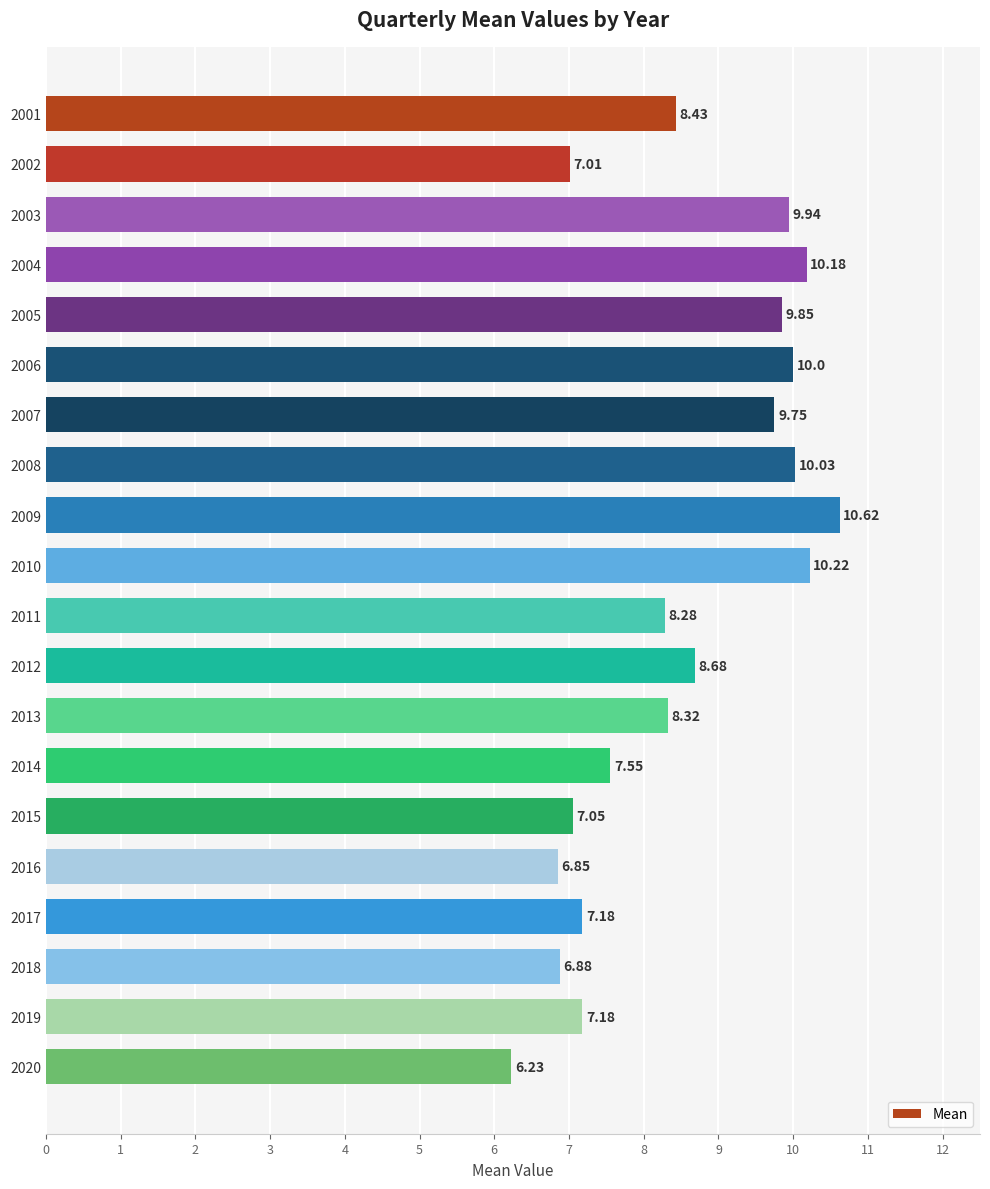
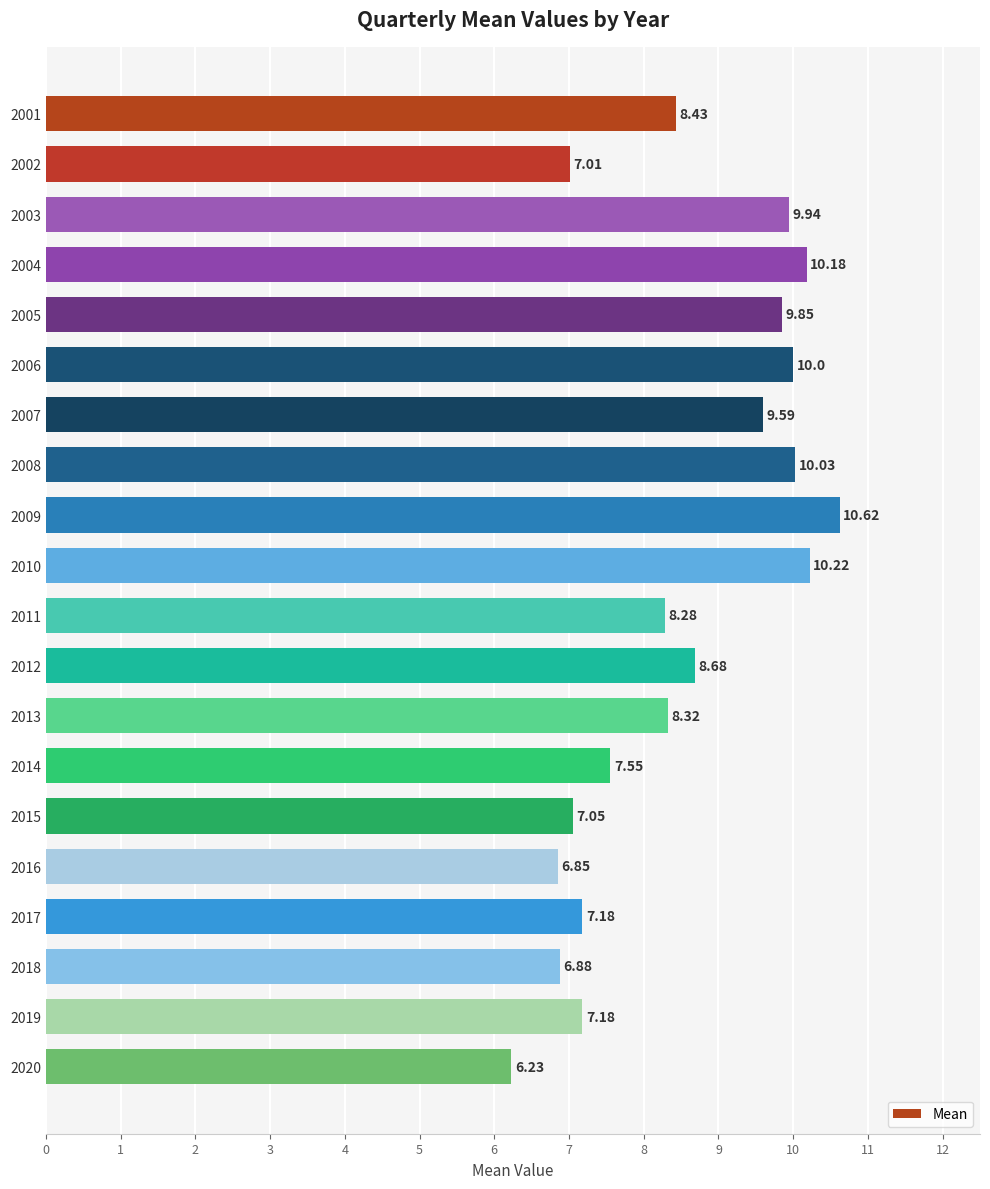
  {
    "2001": 8.43,
    "2002": 7.01,
    "2003": 9.94,
    "2004": 10.18,
    "2005": 9.85,
    "2006": 10.0,
-   "2007": 9.75,
+   "2007": 9.59,
    "2008": 10.03,
    "2009": 10.62,
    "2010": 10.22,
    "2011": 8.28,
    "2012": 8.68,
    "2013": 8.32,
    "2014": 7.55,
    "2015": 7.05,
    "2016": 6.85,
    "2017": 7.18,
    "2018": 6.88,
    "2019": 7.18,
    "2020": 6.23
  }
